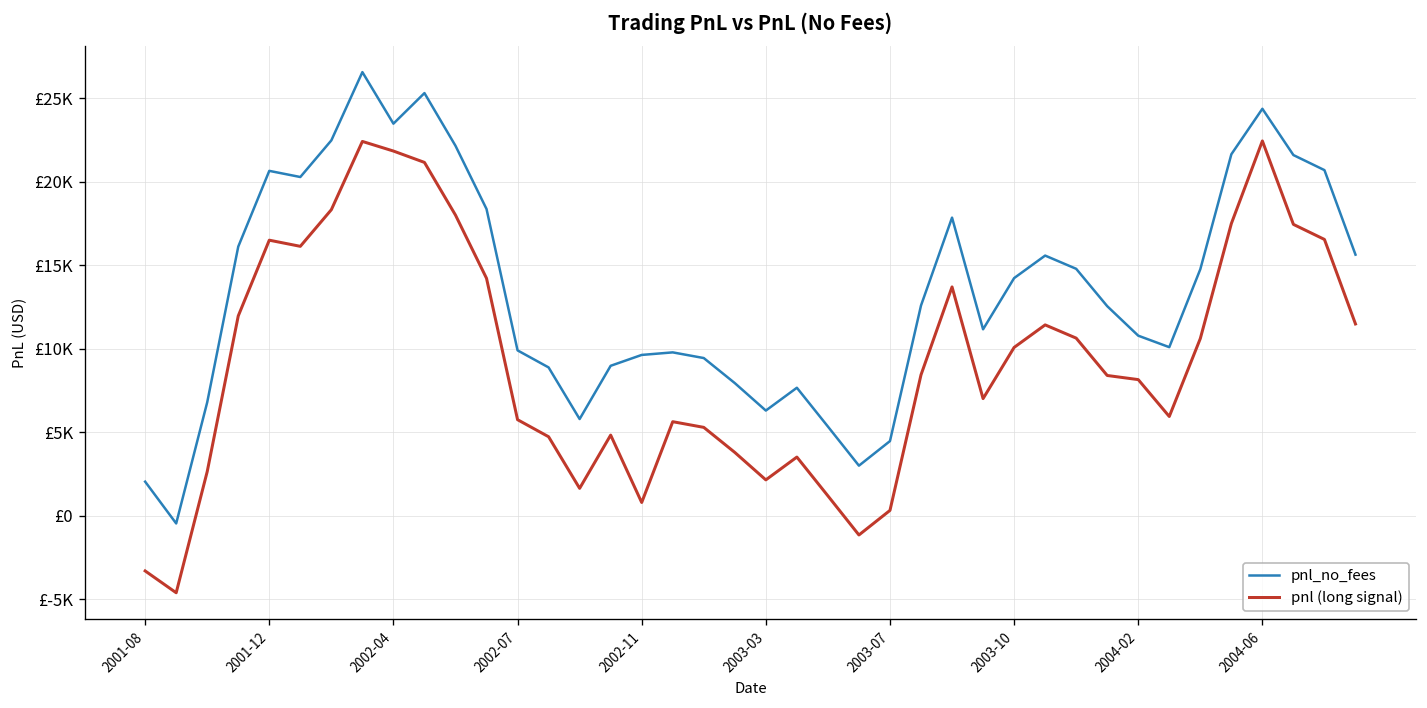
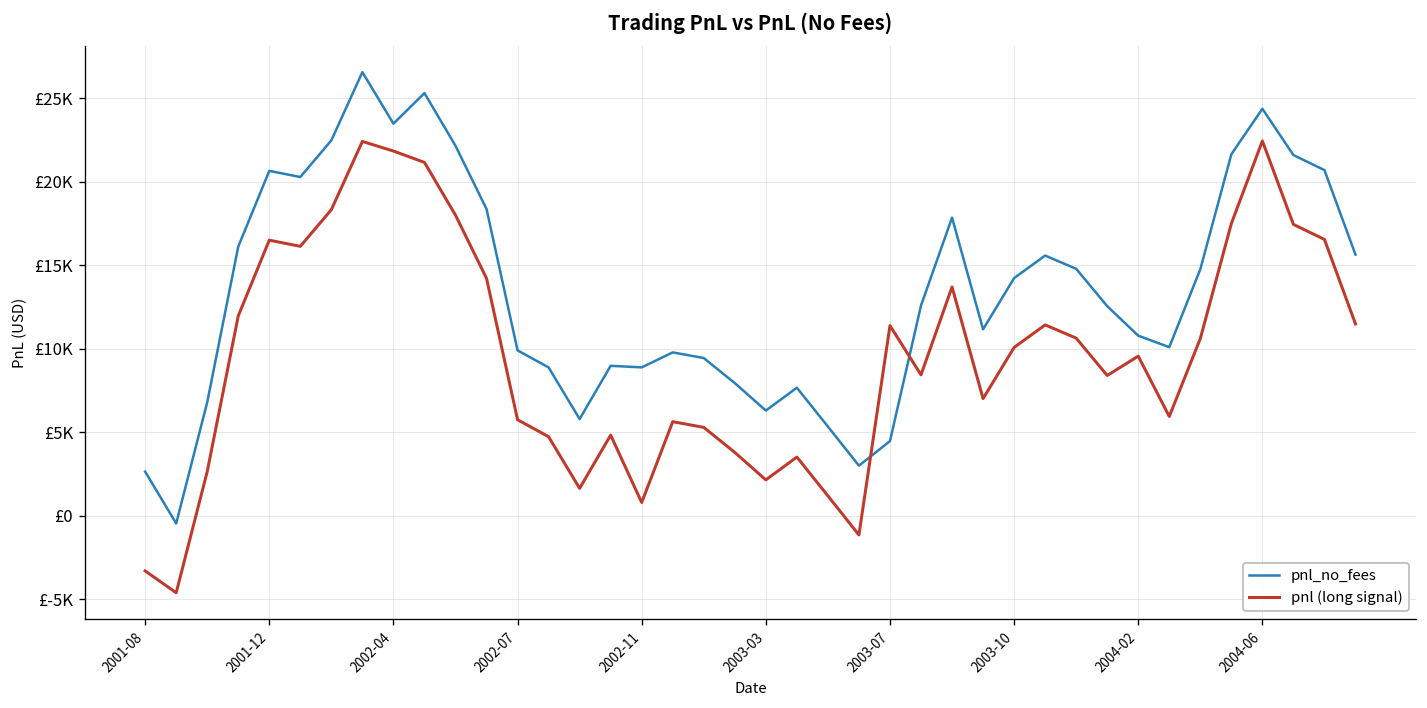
  {
    "pnl_no_fees": {
-     "2001-08": "£2000",
+     "2001-08": "£2600",
      "2001-12": "£20700",
      "2002-04": "£23500",
      "2002-07": "£9900",
-     "2002-11": "£9600",
+     "2002-11": "£8900",
      "2003-03": "£6300",
      "2003-07": "£4500",
      "2003-10": "£14200",
      "2004-02": "£10800",
      "2004-06": "£24400"
    },
    "pnl (long signal)": {
      "2001-08": "£-3300",
      "2001-12": "£16500",
      "2002-04": "£21800",
      "2002-07": "£5700",
      "2002-11": "£800",
      "2003-03": "£2100",
-     "2003-07": "£300",
+     "2003-07": "£11400",
      "2003-10": "£10100",
-     "2004-02": "£8200",
+     "2004-02": "£9600",
      "2004-06": "£22500"
    }
  }
